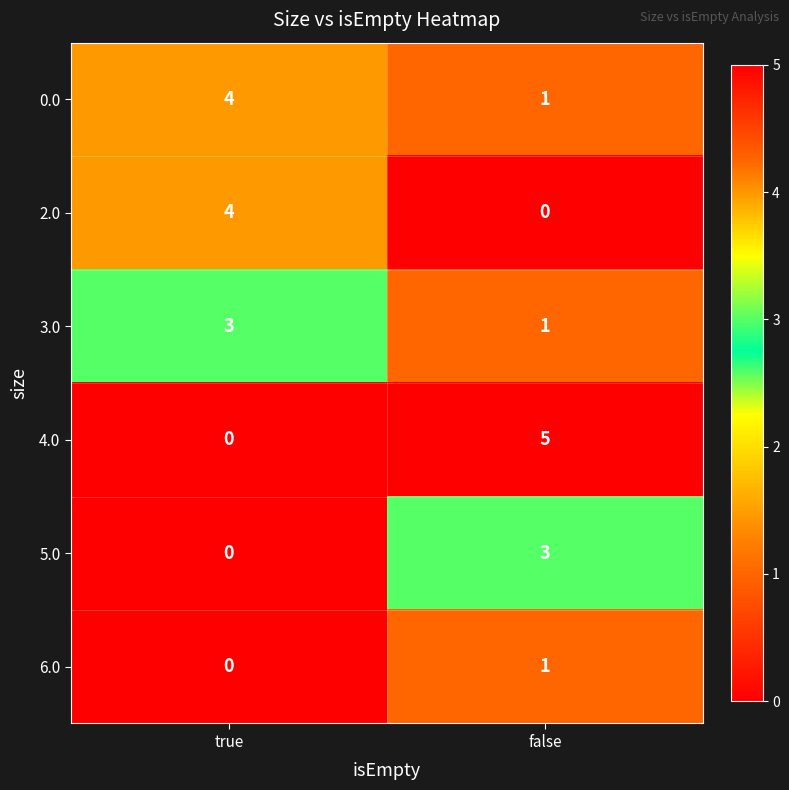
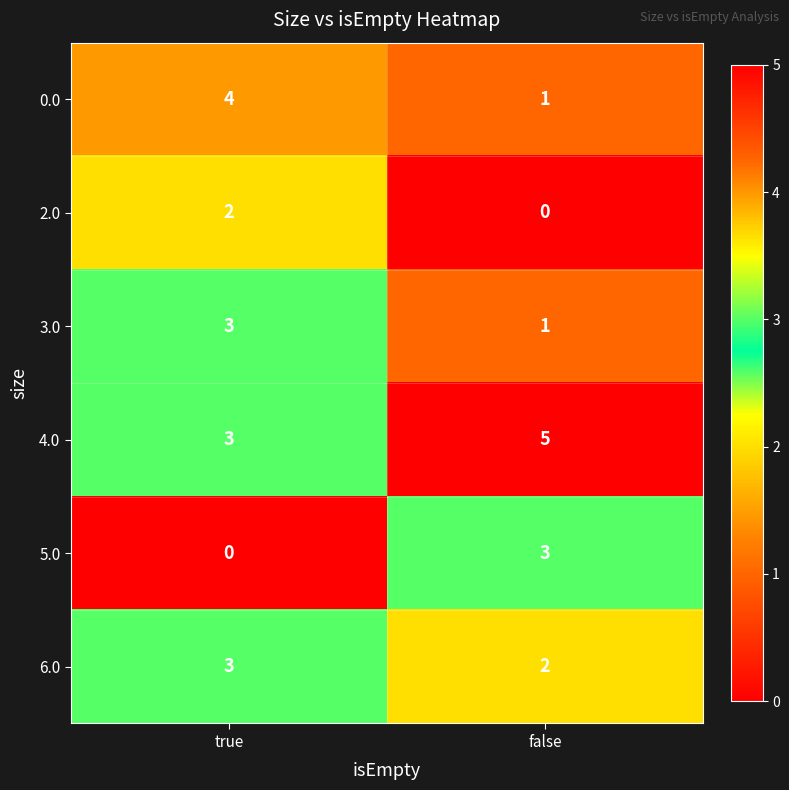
  {
    "0.0": {
      "true": 4,
      "false": 1
    },
    "2.0": {
-     "true": 4,
+     "true": 2,
      "false": 0
    },
    "3.0": {
      "true": 3,
      "false": 1
    },
    "4.0": {
-     "true": 0,
+     "true": 3,
      "false": 5
    },
    "5.0": {
      "true": 0,
      "false": 3
    },
    "6.0": {
-     "true": 0,
-     "false": 1
+     "true": 3,
+     "false": 2
    }
  }
